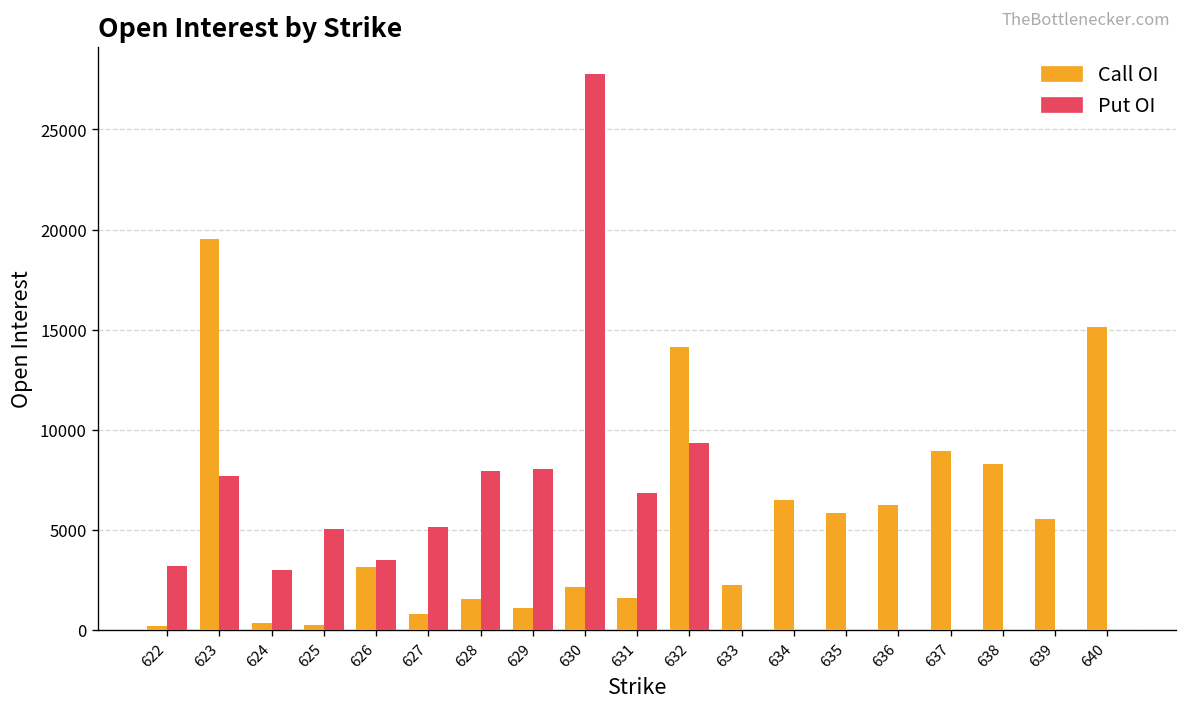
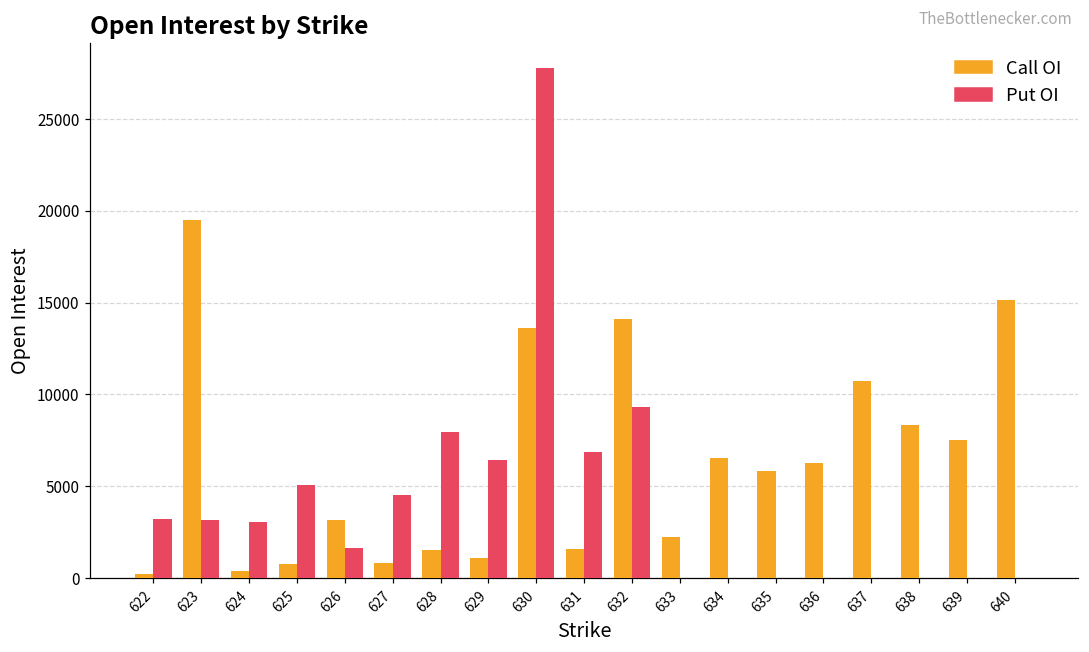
  {
    "Call OI": {
      "622": 200,
      "623": 19500,
      "624": 400,
-     "625": 300,
+     "625": 800,
      "626": 3200,
      "627": 800,
      "628": 1500,
      "629": 1100,
-     "630": 2100,
+     "630": 13600,
      "631": 1600,
      "632": 14100,
      "633": 2200,
      "634": 6500,
      "635": 5800,
      "636": 6200,
-     "637": 9000,
+     "637": 10700,
      "638": 8300,
-     "639": 5500,
+     "639": 7500,
      "640": 15200
    },
    "Put OI": {
      "622": 3200,
-     "623": 7700,
+     "623": 3200,
      "624": 3000,
      "625": 5000,
-     "626": 3500,
-     "627": 5100,
+     "626": 1600,
+     "627": 4500,
      "628": 7900,
-     "629": 8100,
+     "629": 6400,
      "630": 27700,
      "631": 6800,
      "632": 9300,
      "633": 0,
      "634": 0,
      "635": 0,
      "636": 0,
      "637": 0,
      "638": 0,
      "639": 0,
      "640": 0
    }
  }
